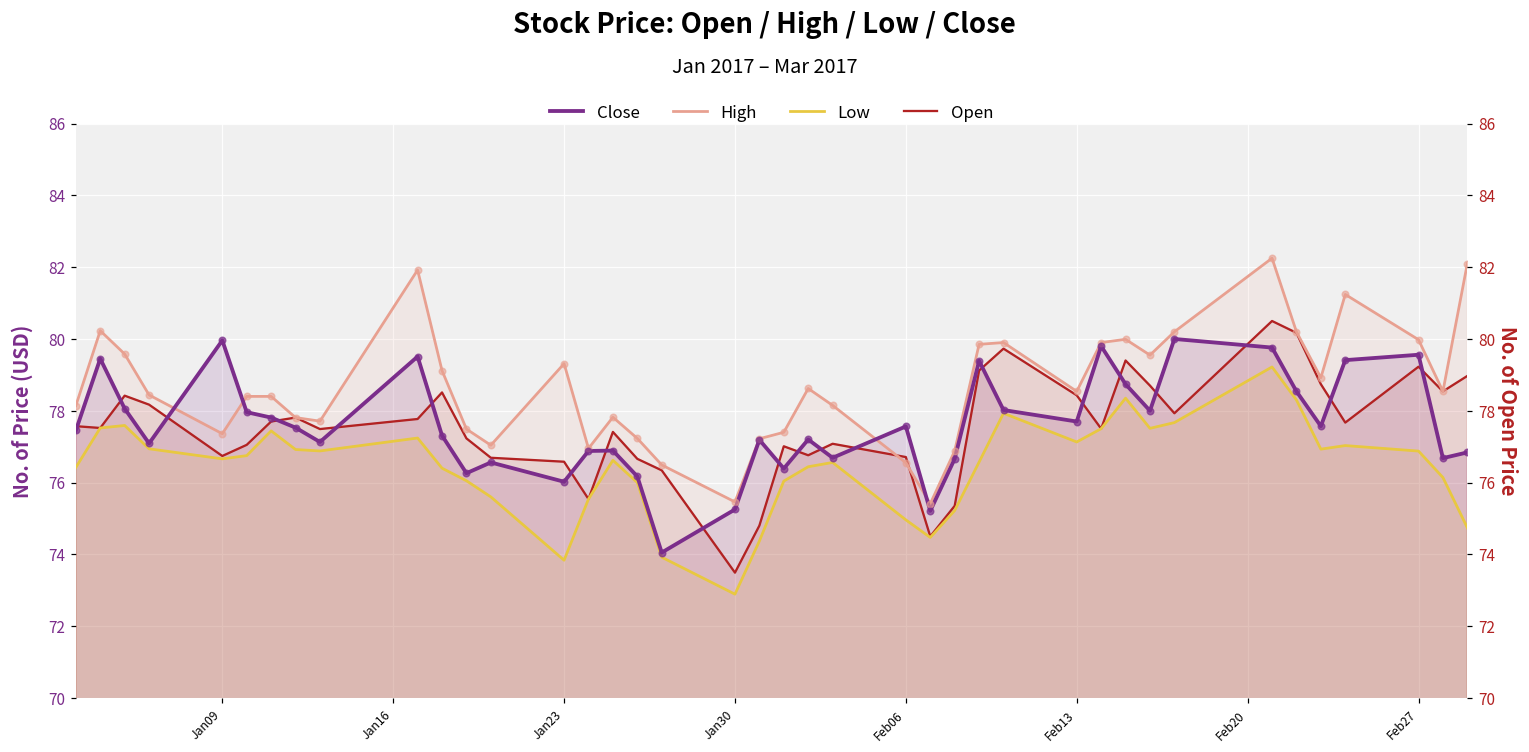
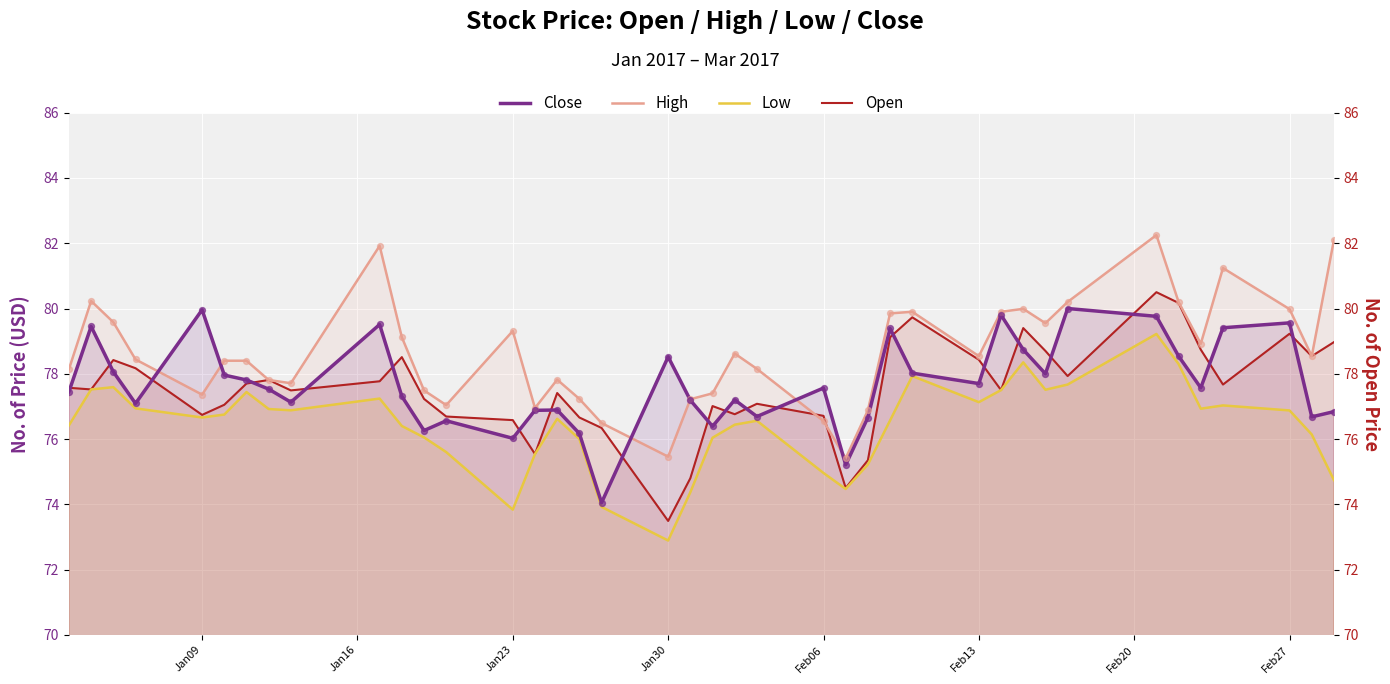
  {
    "Close": {
      "Jan09": 80.0,
      "Jan23": 76.0,
-     "Jan30": 75.3,
+     "Jan30": 78.5,
      "Feb06": 77.6,
      "Feb13": 77.7,
      "Feb27": 79.6
    },
    "High": {
      "Jan09": 77.4,
      "Jan23": 79.3,
      "Jan30": 75.5,
      "Feb06": 76.6,
      "Feb13": 78.5,
      "Feb27": 80.0
    },
    "Low": {
      "Jan09": 76.7,
      "Jan23": 73.8,
      "Jan30": 72.9,
      "Feb06": 75.0,
      "Feb13": 77.1,
      "Feb27": 76.9
    },
    "Open": {
      "Jan09": 76.7,
      "Jan23": 76.6,
      "Jan30": 73.5,
      "Feb06": 76.7,
      "Feb13": 78.4,
      "Feb27": 79.2
    }
  }
